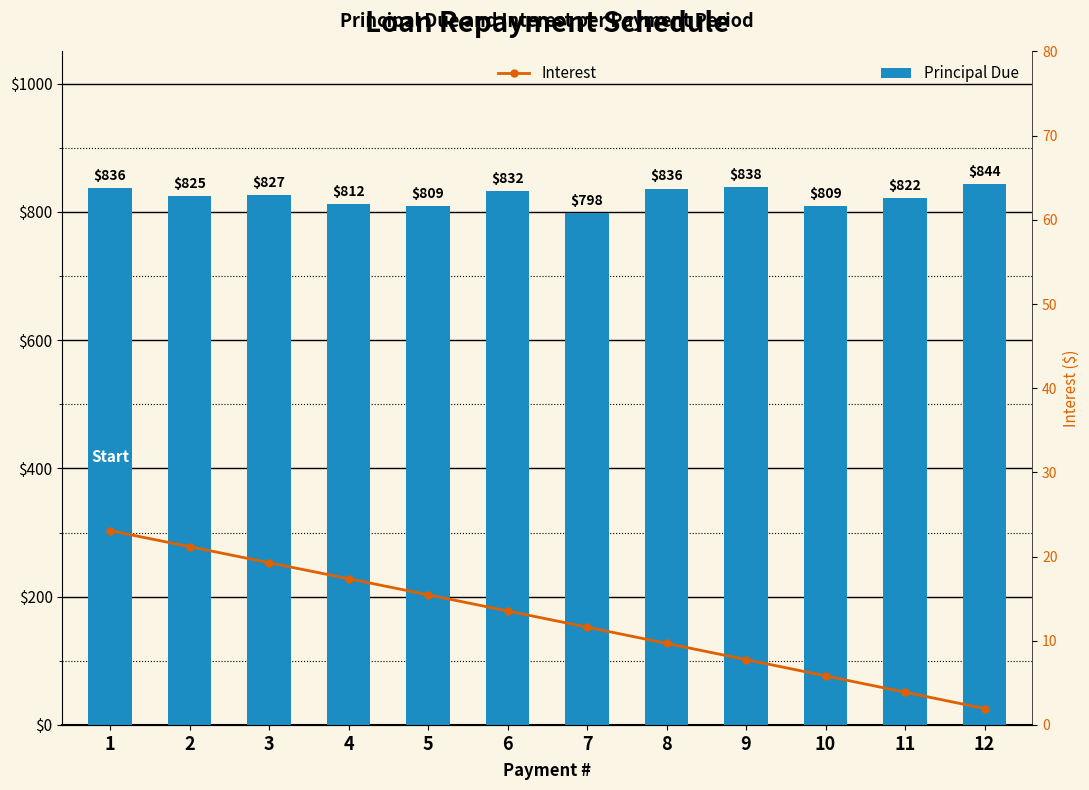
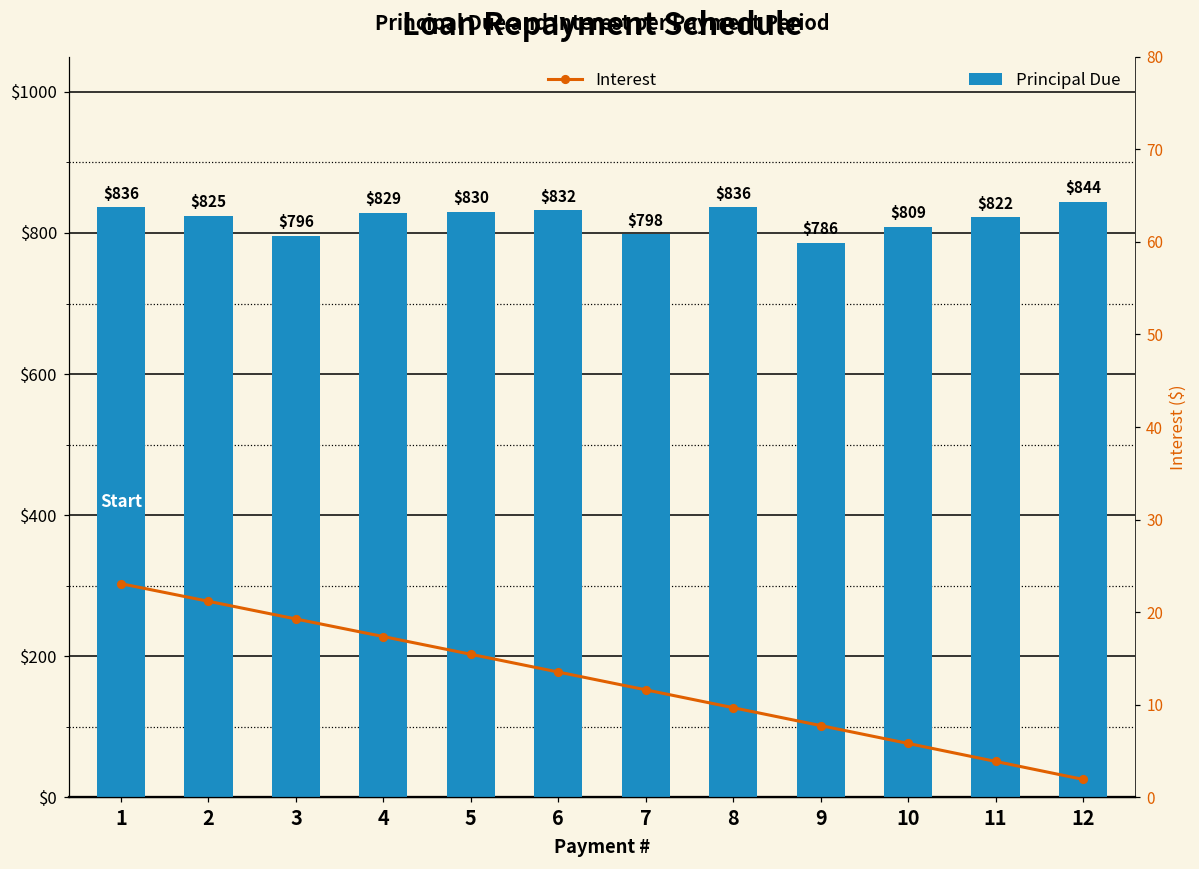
  {
    "Principal Due": {
      "1": "$836",
      "2": "$825",
-     "3": "$827",
-     "4": "$812",
-     "5": "$809",
+     "3": "$796",
+     "4": "$829",
+     "5": "$830",
      "6": "$832",
      "7": "$798",
      "8": "$836",
-     "9": "$838",
+     "9": "$786",
      "10": "$809",
      "11": "$822",
      "12": "$844"
    }
  }
